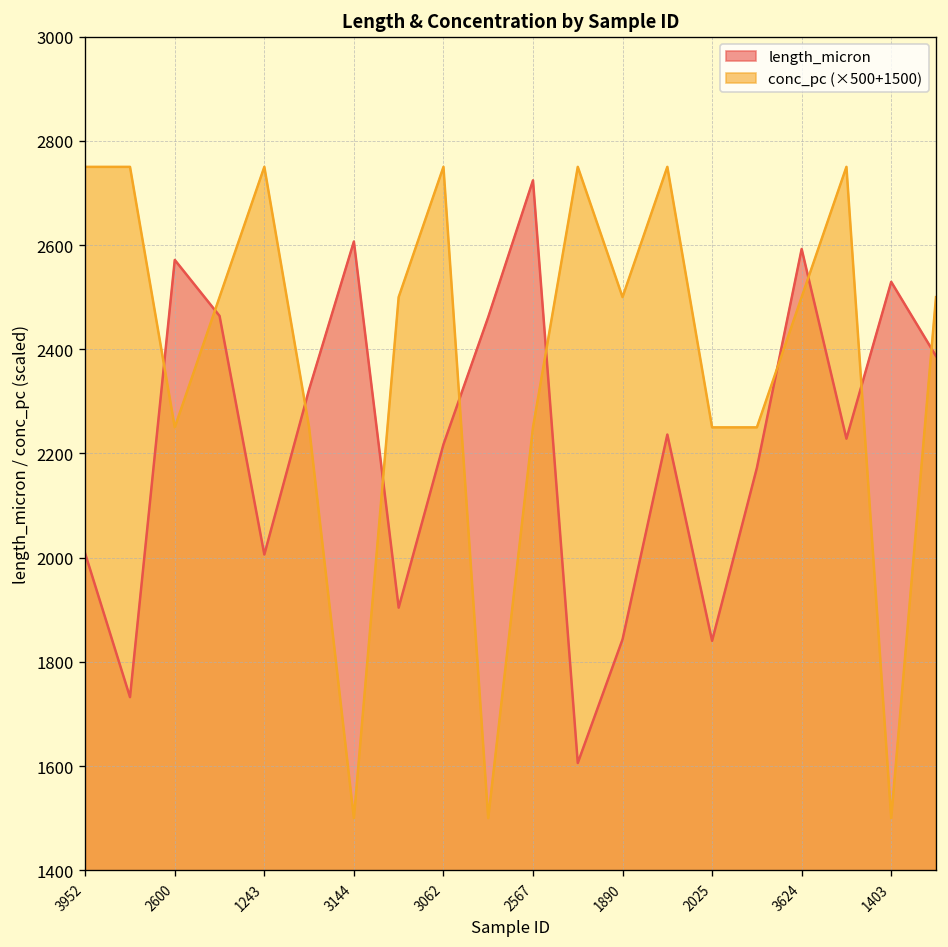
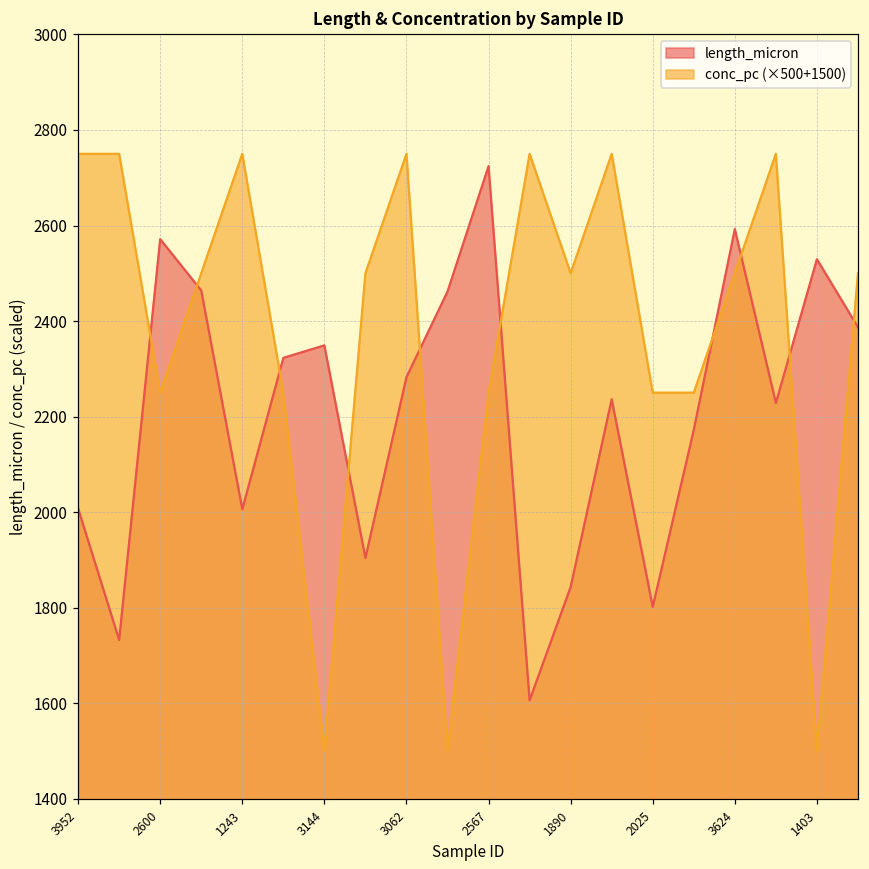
  {
    "length_micron": {
      "3952": 2010,
      "2600": 2570,
      "1243": 2010,
-     "3144": 2610,
-     "3062": 2220,
+     "3144": 2350,
+     "3062": 2280,
      "2567": 2720,
      "1890": 1840,
-     "2025": 1840,
+     "2025": 1800,
      "3624": 2590,
      "1403": 2530
    },
    "conc_pc (×500+1500)": {
      "3952": 2750,
      "2600": 2250,
      "1243": 2750,
      "3144": 1500,
      "3062": 2750,
      "2567": 2250,
      "1890": 2500,
      "2025": 2250,
      "3624": 2500,
      "1403": 1500
    }
  }
